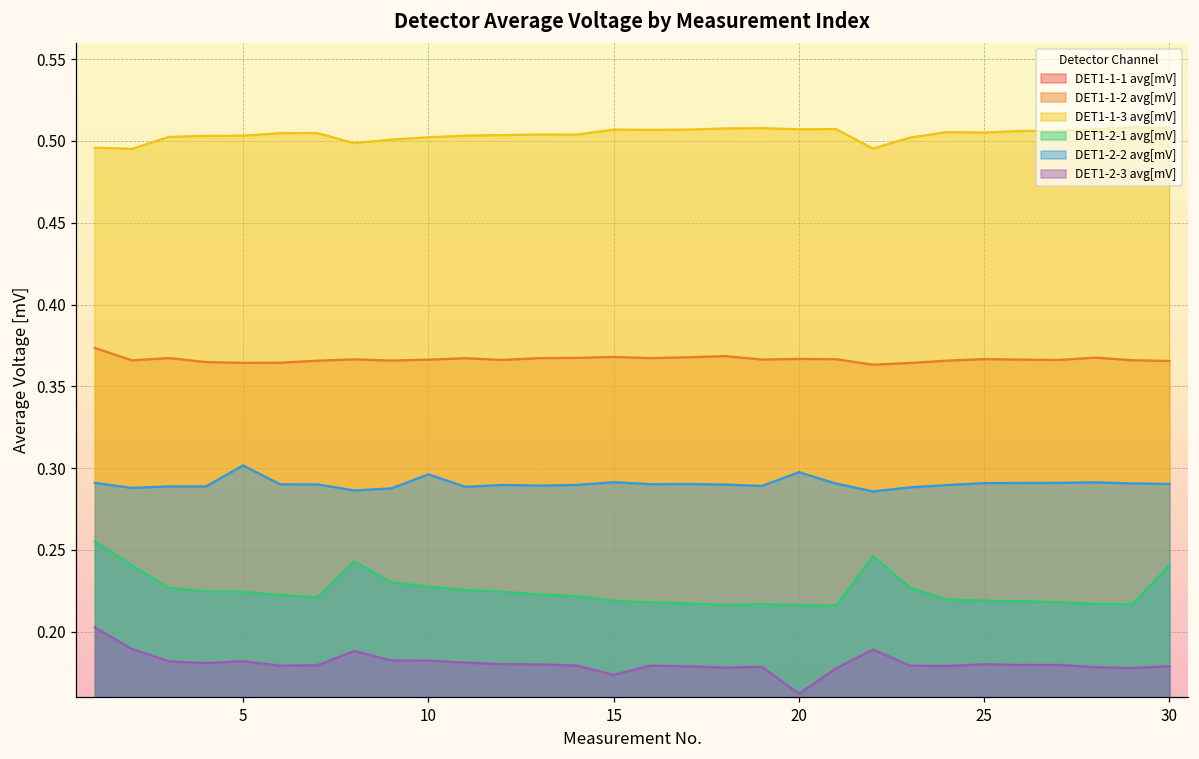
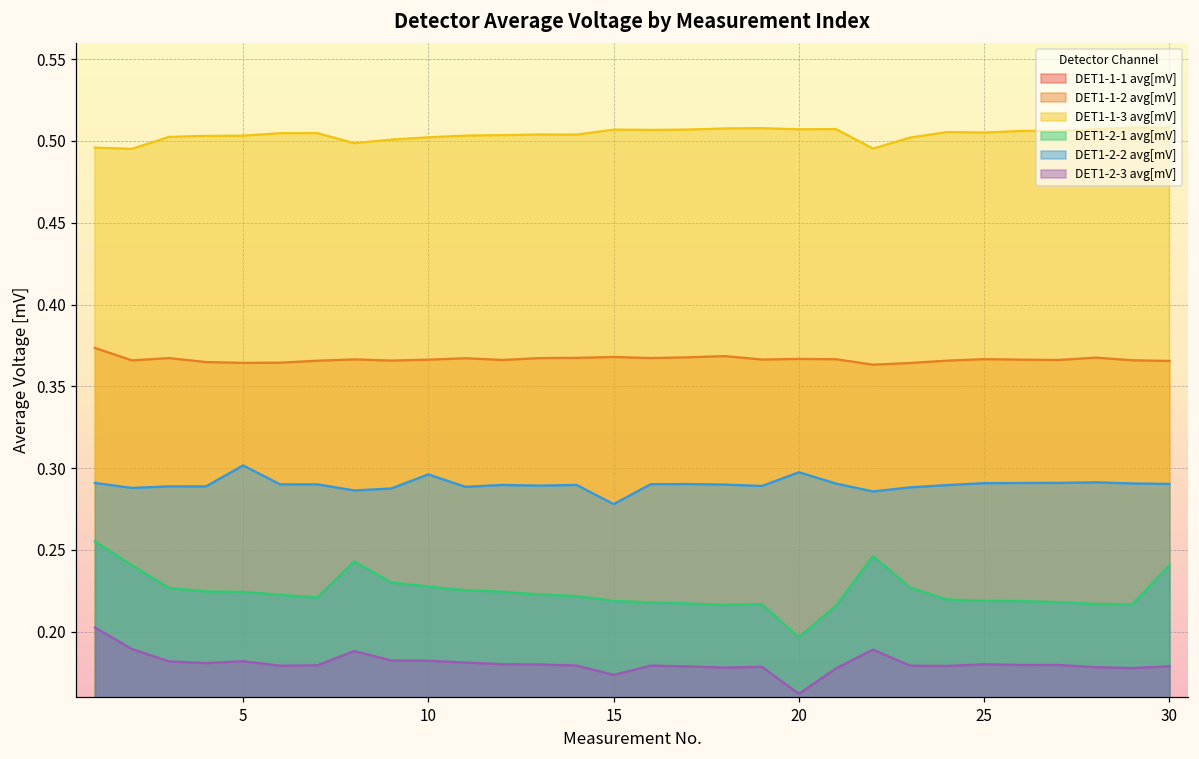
  {
    "DET1-2-1 avg[mV]": {
      "5": 0.224,
      "10": 0.228,
      "15": 0.219,
-     "20": 0.216,
+     "20": 0.197,
      "25": 0.219,
      "30": 0.241
    },
    "DET1-2-2 avg[mV]": {
      "5": 0.302,
      "10": 0.296,
-     "15": 0.291,
+     "15": 0.278,
      "20": 0.297,
      "25": 0.291,
      "30": 0.290
    },
    "DET1-2-3 avg[mV]": {
      "5": 0.182,
      "10": 0.182,
      "15": 0.174,
      "20": 0.162,
      "25": 0.180,
      "30": 0.179
    }
  }
